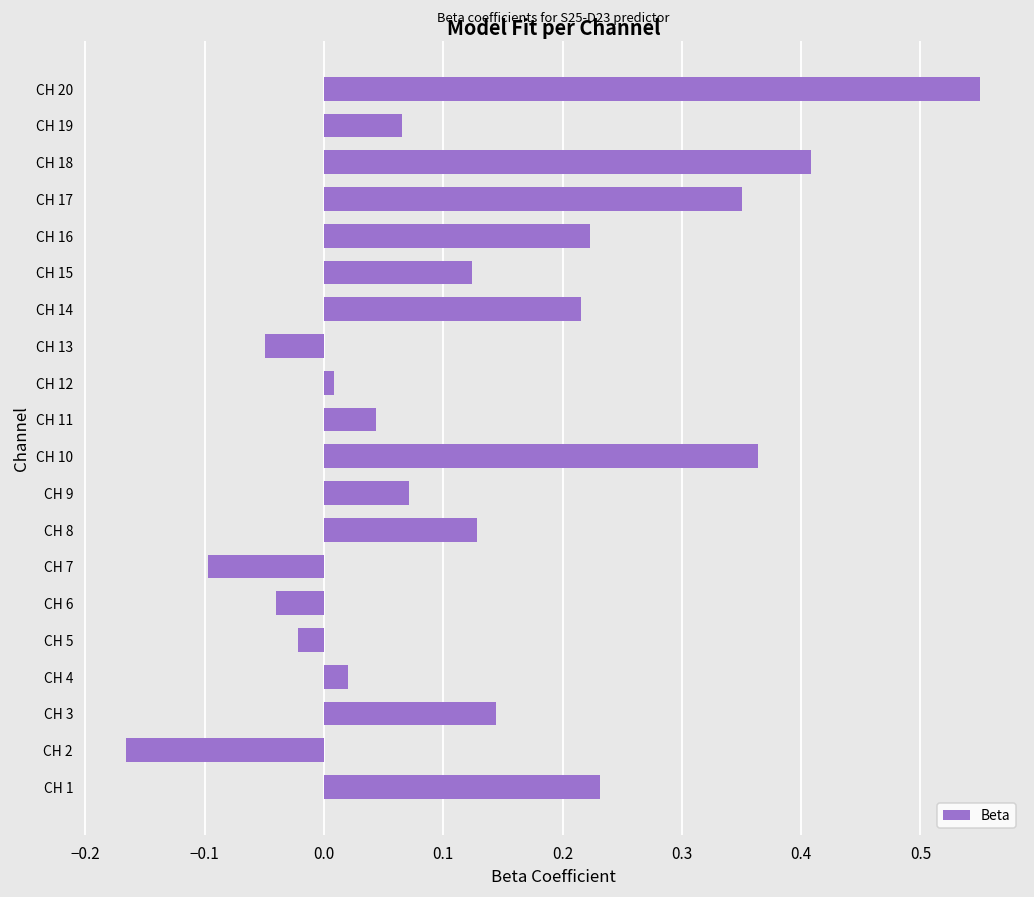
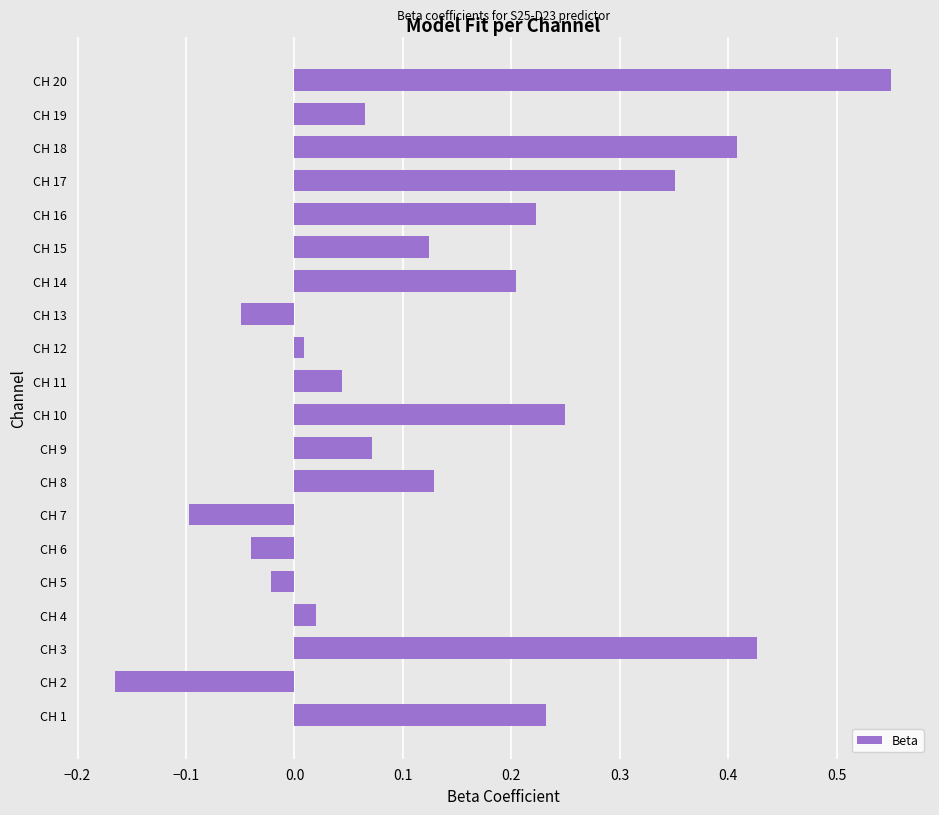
  {
    "CH 20": 0.550,
    "CH 19": 0.065,
    "CH 18": 0.408,
    "CH 17": 0.351,
    "CH 16": 0.223,
    "CH 15": 0.124,
-   "CH 14": 0.216,
+   "CH 14": 0.204,
    "CH 13": -0.049,
    "CH 12": 0.009,
    "CH 11": 0.044,
-   "CH 10": 0.364,
+   "CH 10": 0.250,
    "CH 9": 0.071,
    "CH 8": 0.129,
    "CH 7": -0.097,
    "CH 6": -0.040,
    "CH 5": -0.022,
    "CH 4": 0.020,
-   "CH 3": 0.144,
+   "CH 3": 0.426,
    "CH 2": -0.165,
    "CH 1": 0.232
  }
